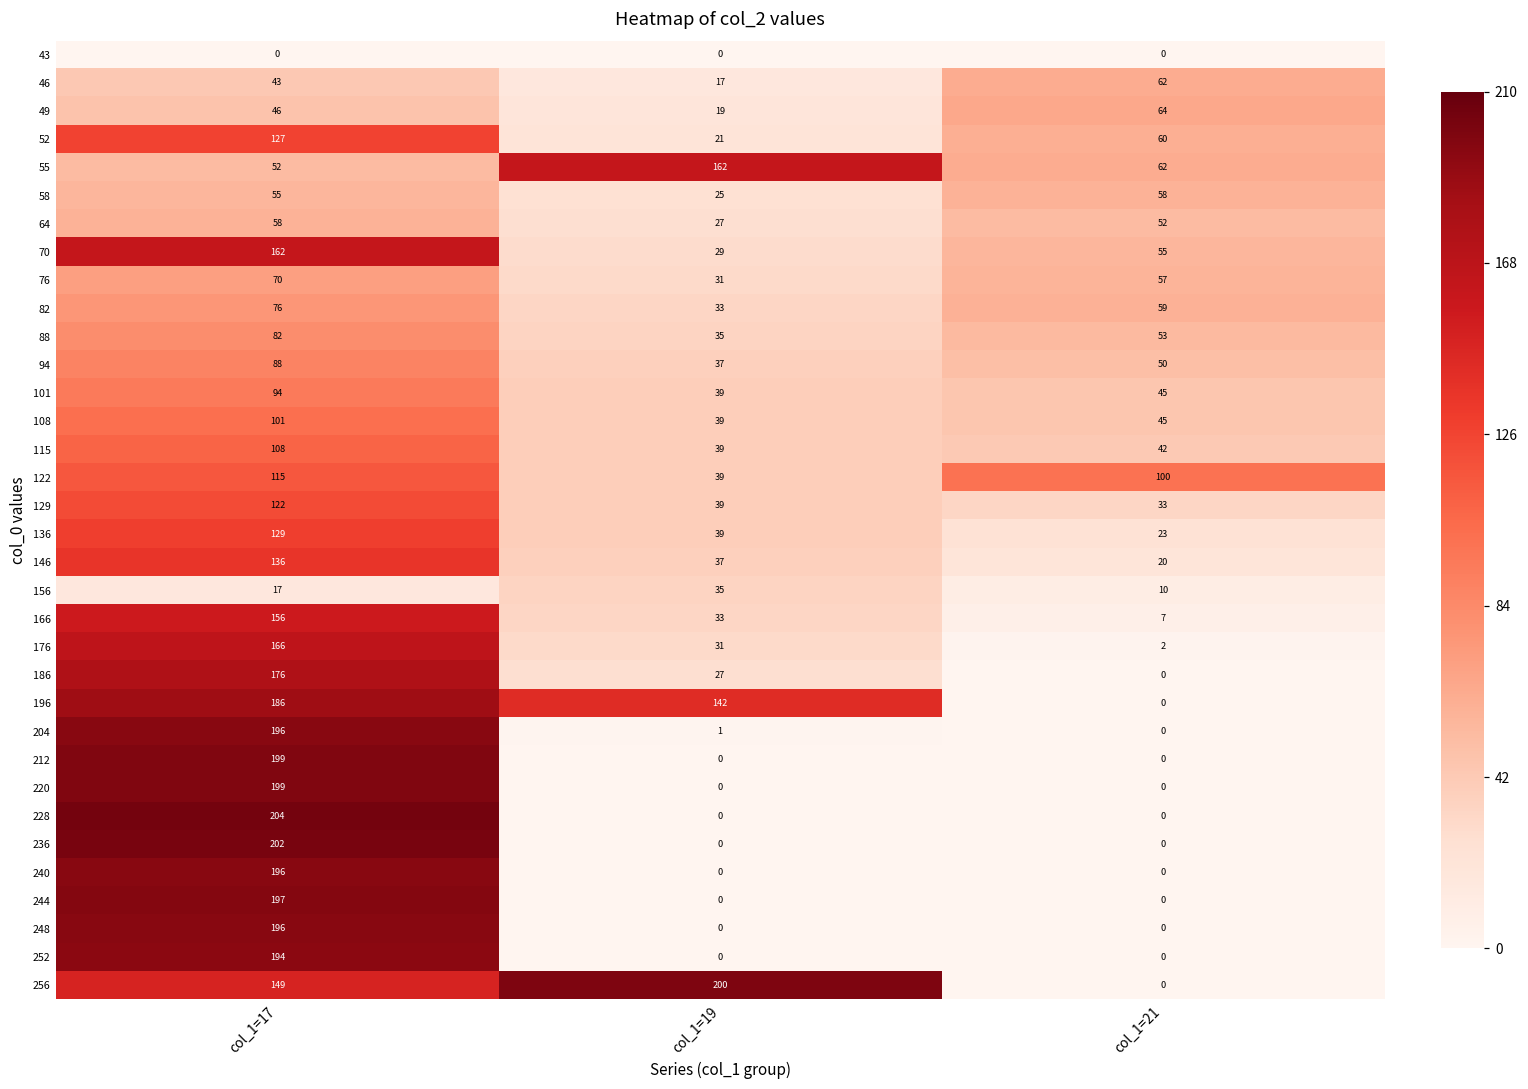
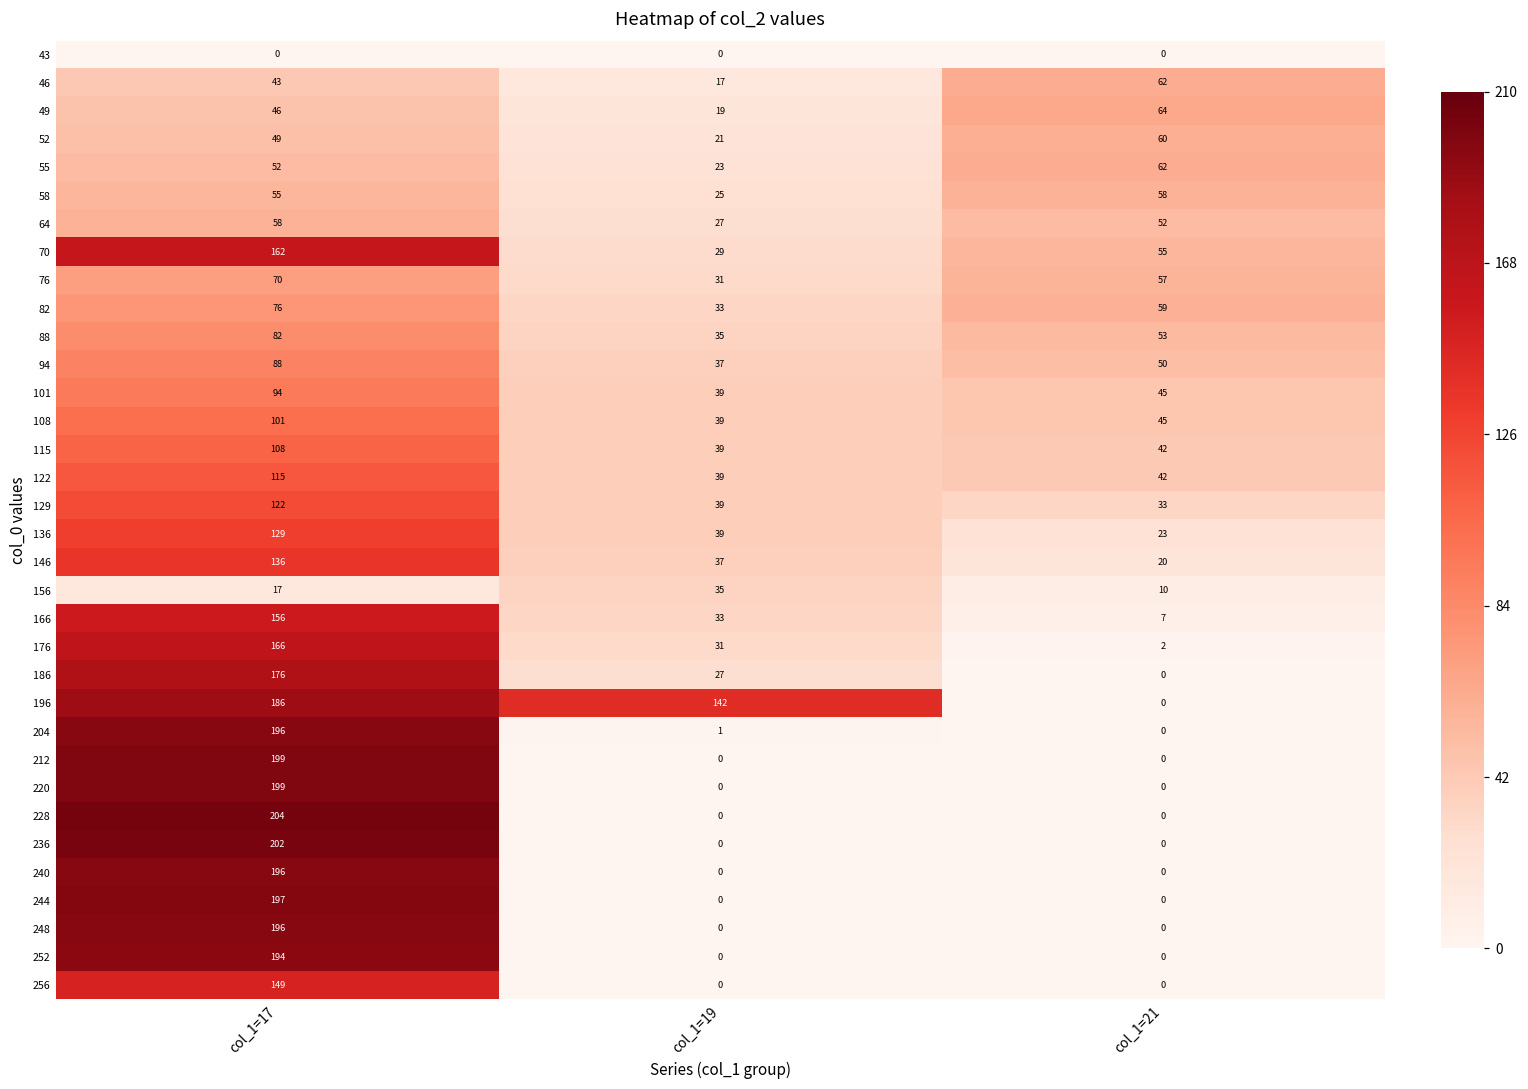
  {
    "43": {
      "col_1=17": 0,
      "col_1=19": 0,
      "col_1=21": 0
    },
    "46": {
      "col_1=17": 43,
      "col_1=19": 17,
      "col_1=21": 62
    },
    "49": {
      "col_1=17": 46,
      "col_1=19": 19,
      "col_1=21": 64
    },
    "52": {
-     "col_1=17": 127,
+     "col_1=17": 49,
      "col_1=19": 21,
      "col_1=21": 60
    },
    "55": {
      "col_1=17": 52,
-     "col_1=19": 162,
+     "col_1=19": 23,
      "col_1=21": 62
    },
    "58": {
      "col_1=17": 55,
      "col_1=19": 25,
      "col_1=21": 58
    },
    "64": {
      "col_1=17": 58,
      "col_1=19": 27,
      "col_1=21": 52
    },
    "70": {
      "col_1=17": 162,
      "col_1=19": 29,
      "col_1=21": 55
    },
    "76": {
      "col_1=17": 70,
      "col_1=19": 31,
      "col_1=21": 57
    },
    "82": {
      "col_1=17": 76,
      "col_1=19": 33,
      "col_1=21": 59
    },
    "88": {
      "col_1=17": 82,
      "col_1=19": 35,
      "col_1=21": 53
    },
    "94": {
      "col_1=17": 88,
      "col_1=19": 37,
      "col_1=21": 50
    },
    "101": {
      "col_1=17": 94,
      "col_1=19": 39,
      "col_1=21": 45
    },
    "108": {
      "col_1=17": 101,
      "col_1=19": 39,
      "col_1=21": 45
    },
    "115": {
      "col_1=17": 108,
      "col_1=19": 39,
      "col_1=21": 42
    },
    "122": {
      "col_1=17": 115,
      "col_1=19": 39,
-     "col_1=21": 100
+     "col_1=21": 42
    },
    "129": {
      "col_1=17": 122,
      "col_1=19": 39,
      "col_1=21": 33
    },
    "136": {
      "col_1=17": 129,
      "col_1=19": 39,
      "col_1=21": 23
    },
    "146": {
      "col_1=17": 136,
      "col_1=19": 37,
      "col_1=21": 20
    },
    "156": {
      "col_1=17": 17,
      "col_1=19": 35,
      "col_1=21": 10
    },
    "166": {
      "col_1=17": 156,
      "col_1=19": 33,
      "col_1=21": 7
    },
    "176": {
      "col_1=17": 166,
      "col_1=19": 31,
      "col_1=21": 2
    },
    "186": {
      "col_1=17": 176,
      "col_1=19": 27,
      "col_1=21": 0
    },
    "196": {
      "col_1=17": 186,
      "col_1=19": 142,
      "col_1=21": 0
    },
    "204": {
      "col_1=17": 196,
      "col_1=19": 1,
      "col_1=21": 0
    },
    "212": {
      "col_1=17": 199,
      "col_1=19": 0,
      "col_1=21": 0
    },
    "220": {
      "col_1=17": 199,
      "col_1=19": 0,
      "col_1=21": 0
    },
    "228": {
      "col_1=17": 204,
      "col_1=19": 0,
      "col_1=21": 0
    },
    "236": {
      "col_1=17": 202,
      "col_1=19": 0,
      "col_1=21": 0
    },
    "240": {
      "col_1=17": 196,
      "col_1=19": 0,
      "col_1=21": 0
    },
    "244": {
      "col_1=17": 197,
      "col_1=19": 0,
      "col_1=21": 0
    },
    "248": {
      "col_1=17": 196,
      "col_1=19": 0,
      "col_1=21": 0
    },
    "252": {
      "col_1=17": 194,
      "col_1=19": 0,
      "col_1=21": 0
    },
    "256": {
      "col_1=17": 149,
-     "col_1=19": 200,
+     "col_1=19": 0,
      "col_1=21": 0
    }
  }
